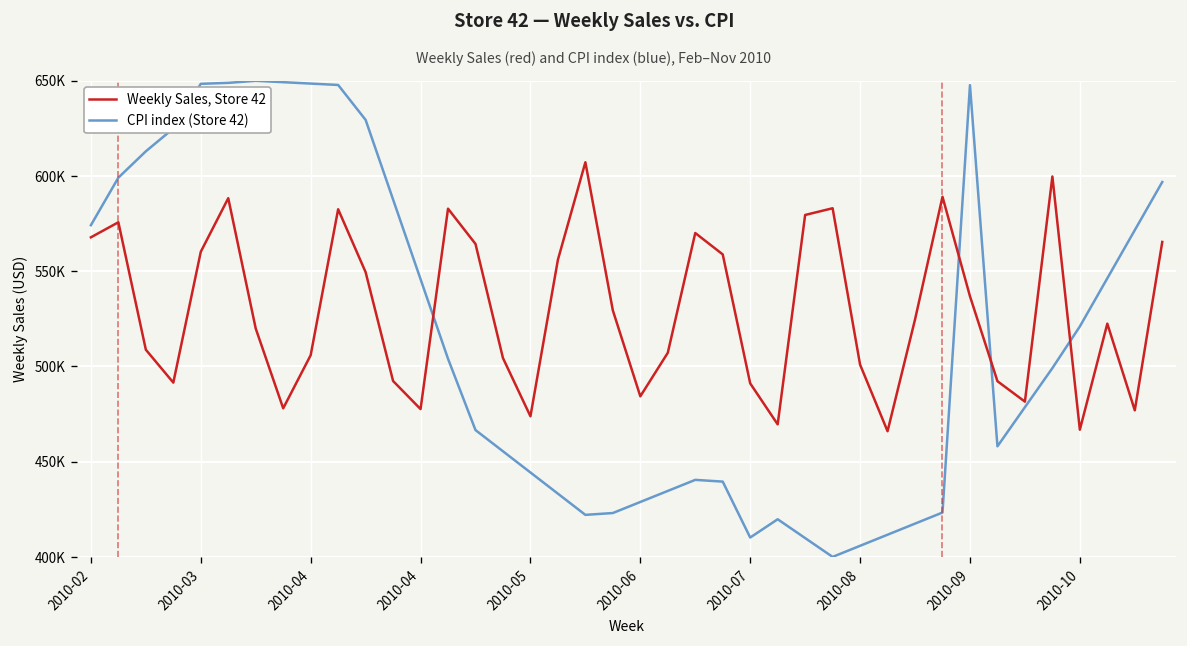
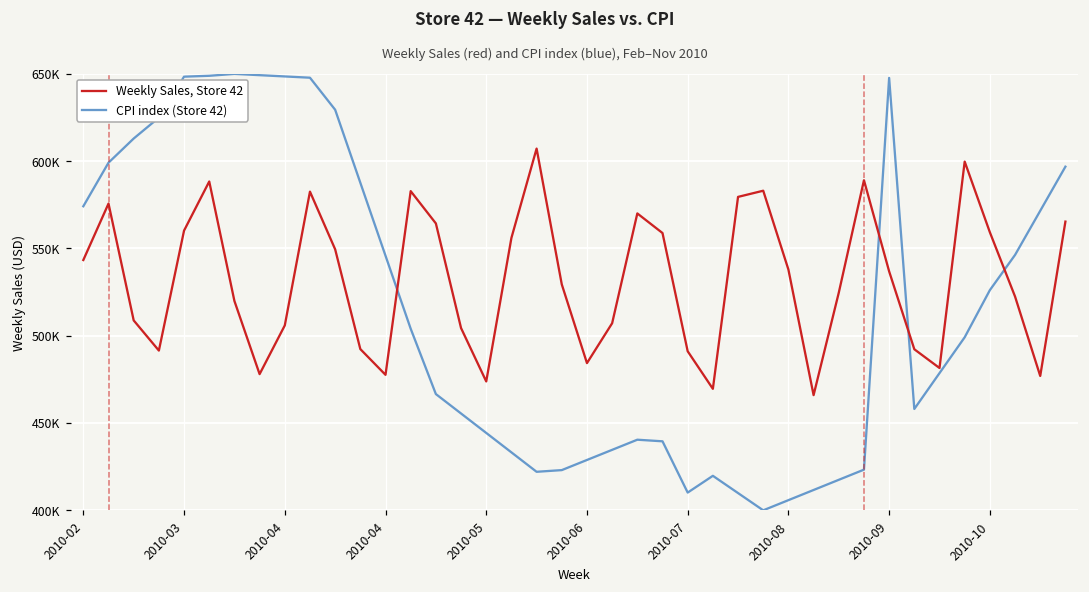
  {
    "Weekly Sales, Store 42": {
-     "2010-02": 568000,
+     "2010-02": 543000,
      "2010-03": 560000,
      "2010-05": 474000,
      "2010-06": 484000,
      "2010-07": 491000,
-     "2010-08": 501000,
+     "2010-08": 538000,
      "2010-09": 537000,
-     "2010-10": 467000
+     "2010-10": 559000
    },
    "CPI index (Store 42)": {
      "2010-02": 574000,
      "2010-03": 648000,
      "2010-05": 444000,
      "2010-06": 429000,
      "2010-07": 410000,
      "2010-08": 406000,
      "2010-09": 648000,
-     "2010-10": 521000
+     "2010-10": 526000
    }
  }
